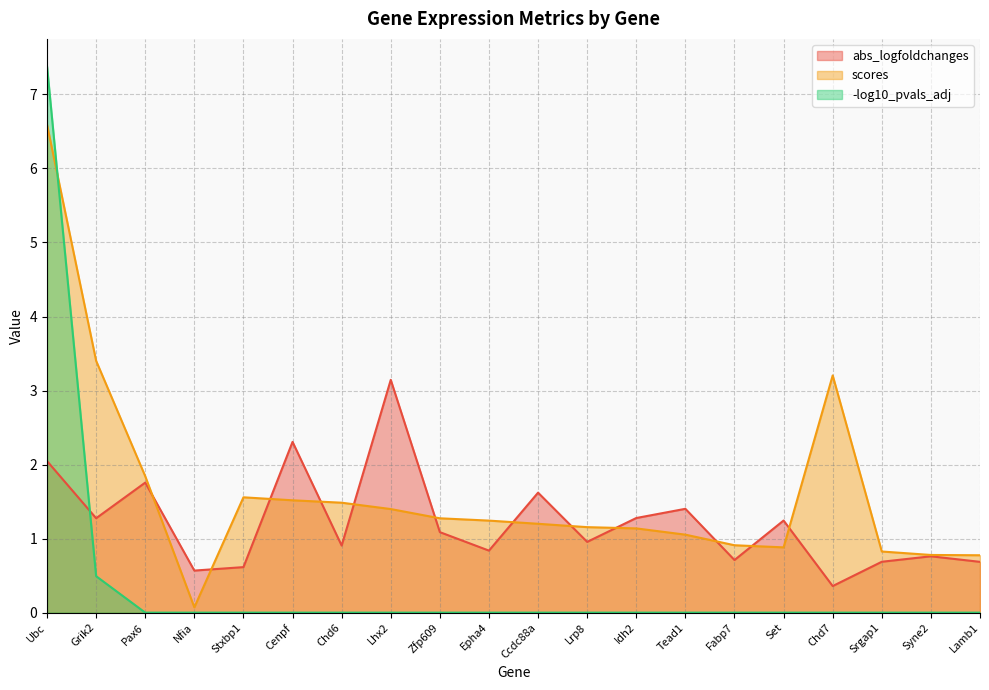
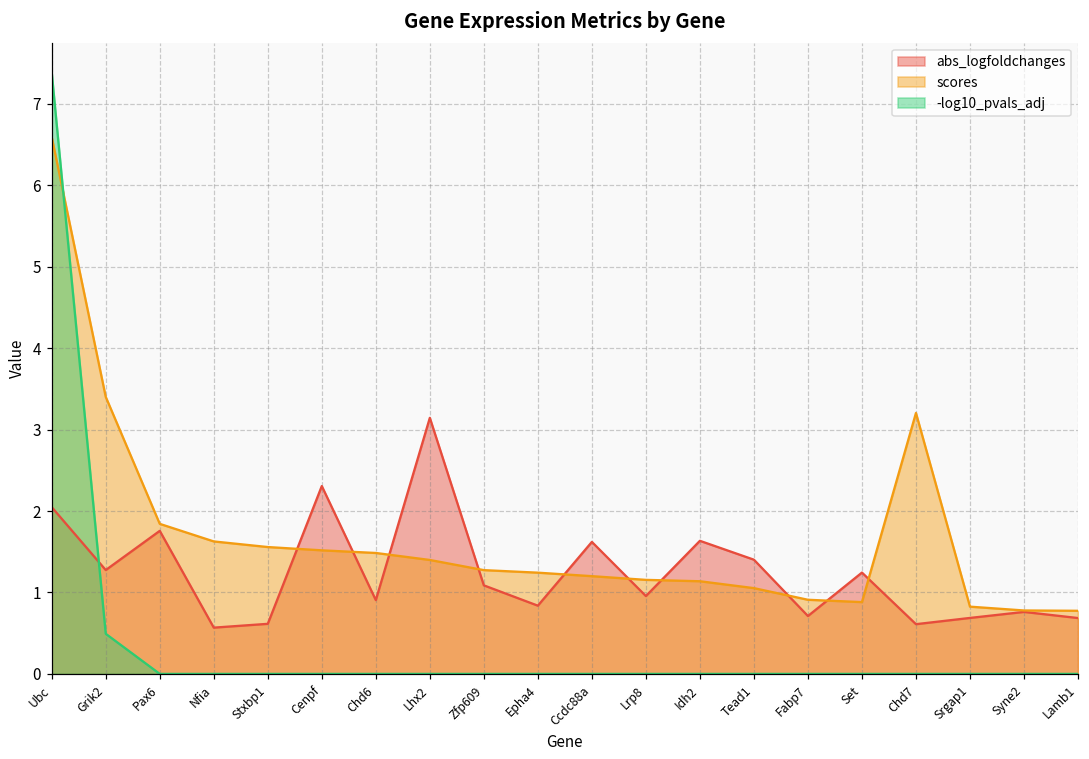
  {
    "abs_logfoldchanges": {
      "Ubc": 2.0,
      "Grik2": 1.3,
      "Pax6": 1.8,
      "Nfia": 0.6,
      "Stxbp1": 0.6,
      "Cenpf": 2.3,
      "Chd6": 0.9,
      "Lhx2": 3.1,
      "Zfp609": 1.1,
      "Epha4": 0.8,
      "Ccdc88a": 1.6,
      "Lrp8": 1.0,
-     "Idh2": 1.3,
+     "Idh2": 1.6,
      "Tead1": 1.4,
      "Fabp7": 0.7,
      "Set": 1.2,
-     "Chd7": 0.4,
+     "Chd7": 0.6,
      "Srgap1": 0.7,
      "Lamb1": 0.7
    },
    "scores": {
      "Ubc": 6.6,
      "Grik2": 3.4,
      "Pax6": 1.8,
-     "Nfia": 0.1,
+     "Nfia": 1.6,
      "Stxbp1": 1.6,
      "Cenpf": 1.5,
      "Chd6": 1.5,
      "Lhx2": 1.4,
      "Zfp609": 1.3,
      "Epha4": 1.2,
      "Ccdc88a": 1.2,
      "Lrp8": 1.2,
      "Idh2": 1.1,
      "Tead1": 1.1,
      "Fabp7": 0.9,
      "Set": 0.9,
      "Chd7": 3.2,
      "Srgap1": 0.8,
      "Lamb1": 0.8
    },
    "-log10_pvals_adj": {
      "Ubc": 7.4,
      "Grik2": 0.5,
      "Pax6": 0.0,
      "Nfia": 0.0,
      "Stxbp1": 0.0,
      "Cenpf": 0.0,
      "Chd6": 0.0,
      "Lhx2": 0.0,
      "Zfp609": 0.0,
      "Epha4": 0.0,
      "Ccdc88a": 0.0,
      "Lrp8": 0.0,
      "Idh2": 0.0,
      "Tead1": 0.0,
      "Fabp7": 0.0,
      "Set": 0.0,
      "Chd7": 0.0,
      "Srgap1": 0.0,
      "Syne2": 0.0,
      "Lamb1": 0.0
    }
  }
